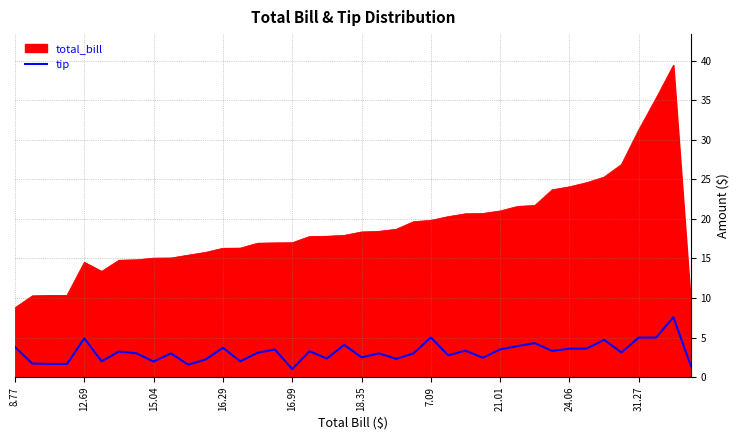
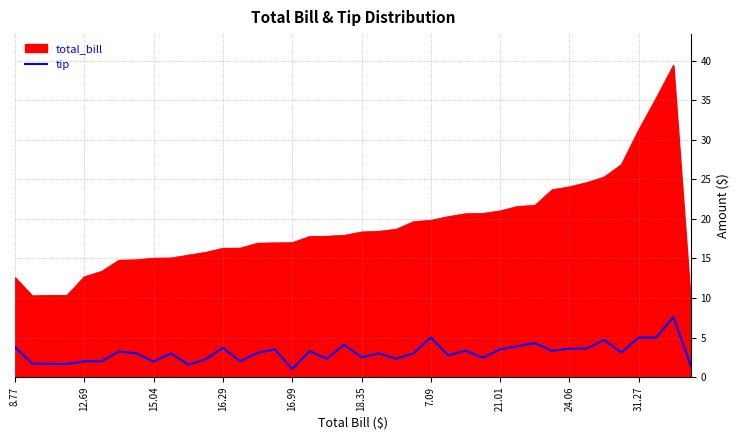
  {
    "total_bill": {
-     "8.77": 9,
-     "12.69": 15,
+     "8.77": 13,
+     "12.69": 13,
      "15.04": 15,
      "16.29": 16,
      "16.99": 17,
      "18.35": 18,
      "7.09": 20,
      "21.01": 21,
      "24.06": 24,
      "31.27": 31
    },
    "tip": {
      "8.77": 4,
-     "12.69": 5,
+     "12.69": 2,
      "15.04": 2,
      "16.29": 4,
      "16.99": 1,
      "18.35": 3,
      "7.09": 5,
      "21.01": 4,
      "24.06": 4,
      "31.27": 5
    }
  }
